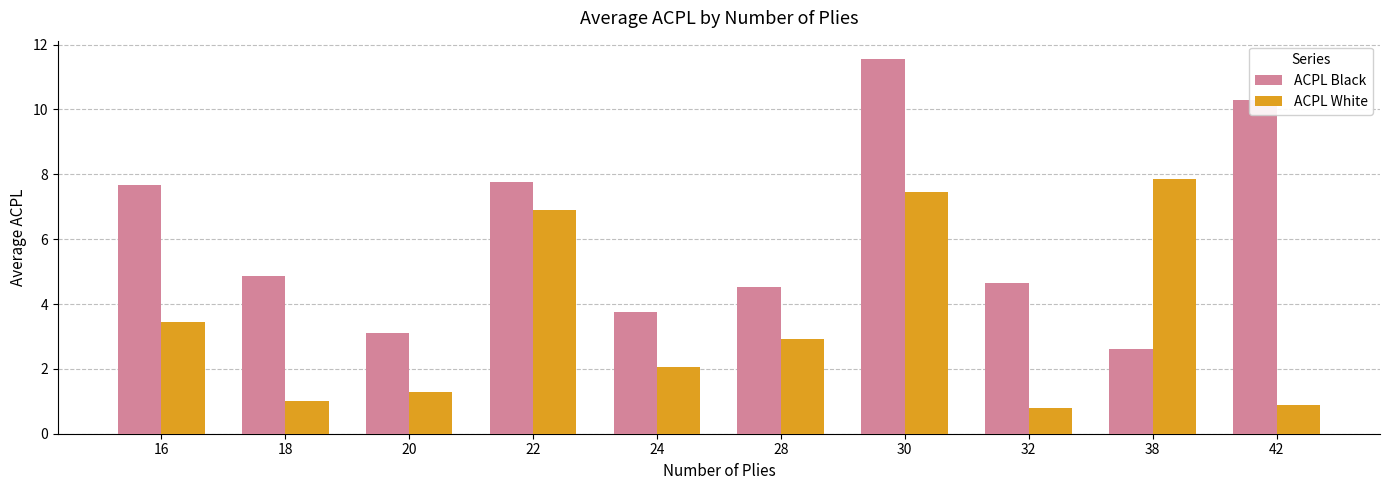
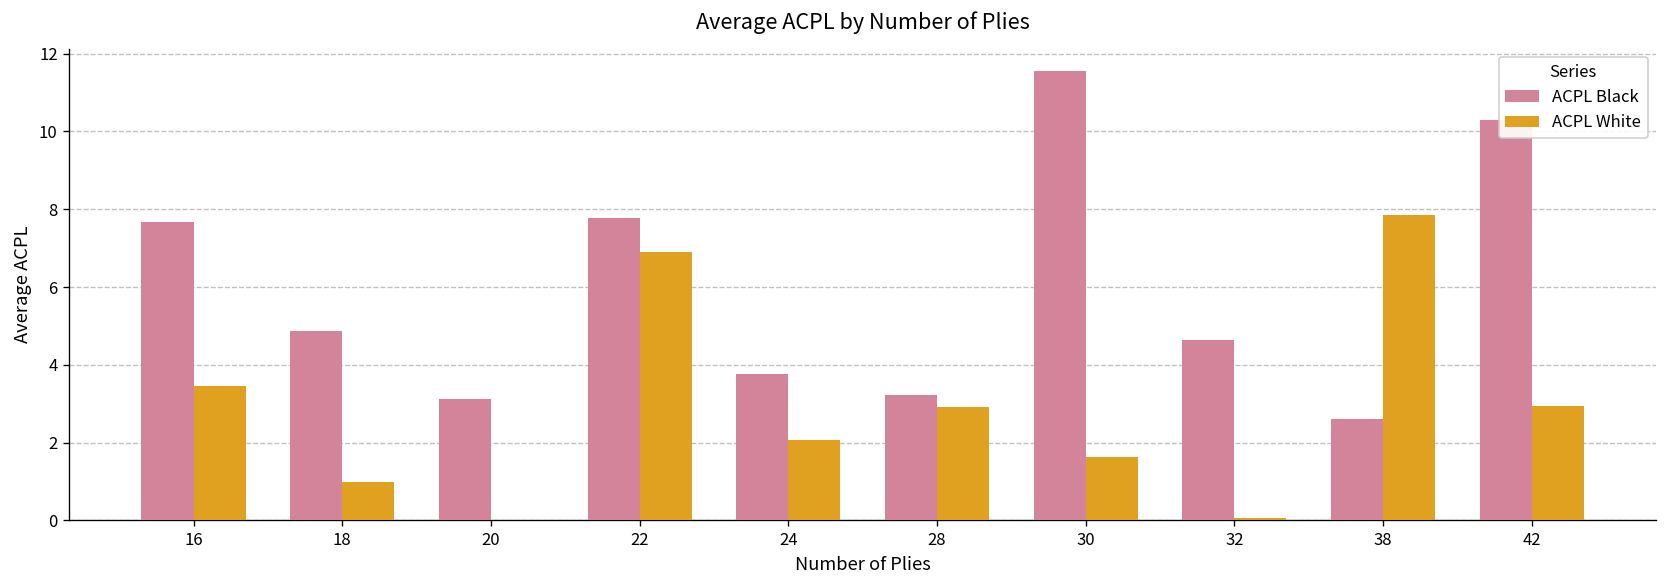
  {
    "ACPL Black": {
      "16": 7.7,
      "18": 4.9,
      "20": 3.1,
      "22": 7.8,
      "24": 3.8,
-     "28": 4.5,
+     "28": 3.2,
      "30": 11.5,
      "32": 4.6,
      "38": 2.6
    },
    "ACPL White": {
      "16": 3.5,
      "18": 1.0,
-     "20": 1.3,
+     "20": 0.0,
      "22": 6.9,
      "24": 2.1,
      "28": 2.9,
-     "30": 7.5,
-     "32": 0.8,
+     "30": 1.6,
+     "32": 0.1,
      "38": 7.8,
-     "42": 0.9
+     "42": 2.9
    }
  }
